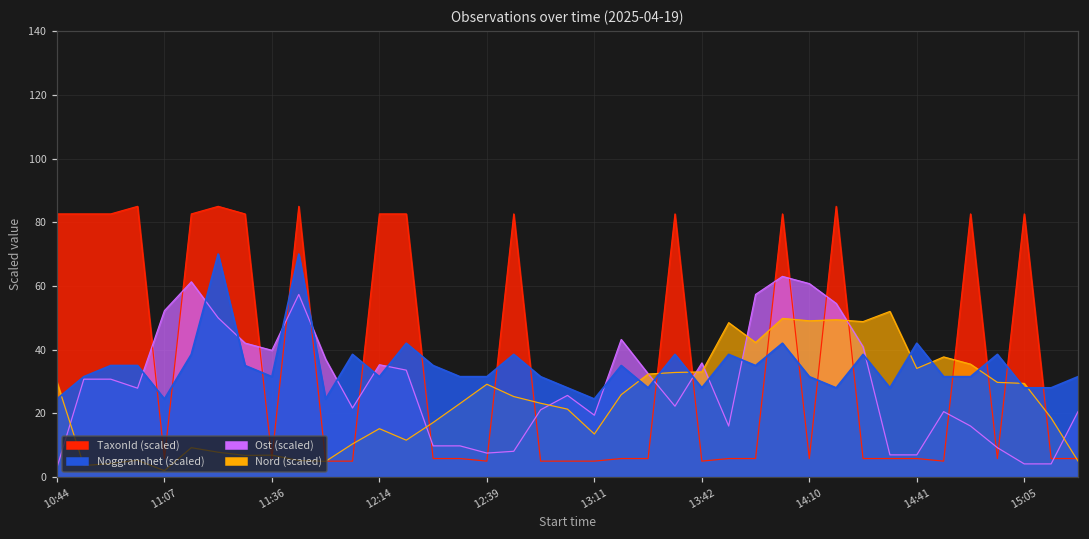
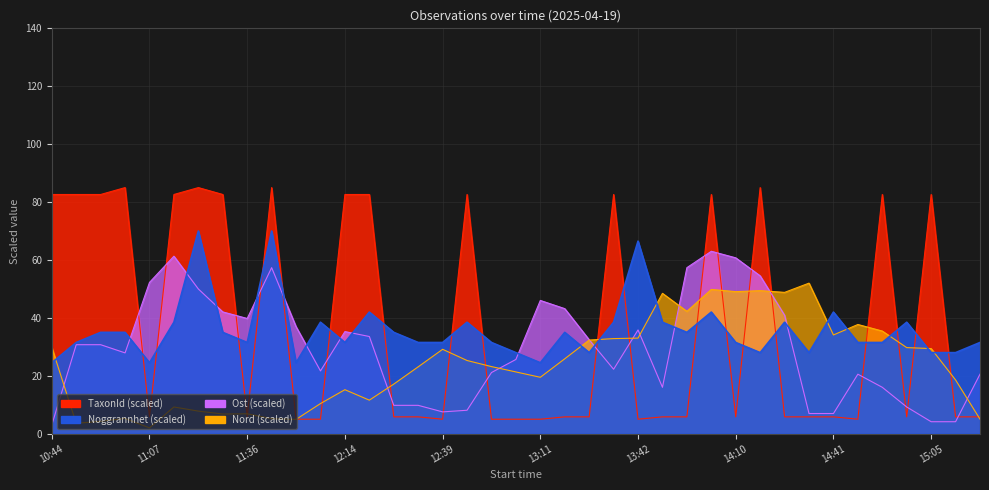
  {
    "TaxonId (scaled)": {
      "10:44": 83,
      "12:14": 83,
      "12:39": 5,
      "13:11": 5,
      "13:42": 5,
      "14:10": 6,
      "14:41": 6,
      "15:05": 83
    },
    "Ost (scaled)": {
      "10:44": 3,
      "11:07": 52,
      "11:36": 40,
      "12:14": 35,
      "12:39": 8,
-     "13:11": 19,
+     "13:11": 46,
      "13:42": 36,
      "14:10": 61,
      "14:41": 7,
      "15:05": 4
    },
    "Nord (scaled)": {
      "10:44": 30,
      "12:14": 15,
      "12:39": 29,
-     "13:11": 14,
+     "13:11": 19,
      "13:42": 33,
      "14:10": 49,
      "14:41": 34,
      "15:05": 29
    },
    "Noggrannhet (scaled)": {
      "10:44": 25,
      "11:07": 25,
      "11:36": 32,
      "12:14": 32,
      "12:39": 32,
      "13:11": 25,
-     "13:42": 28,
+     "13:42": 67,
      "14:10": 32,
      "14:41": 42,
      "15:05": 28
    }
  }
